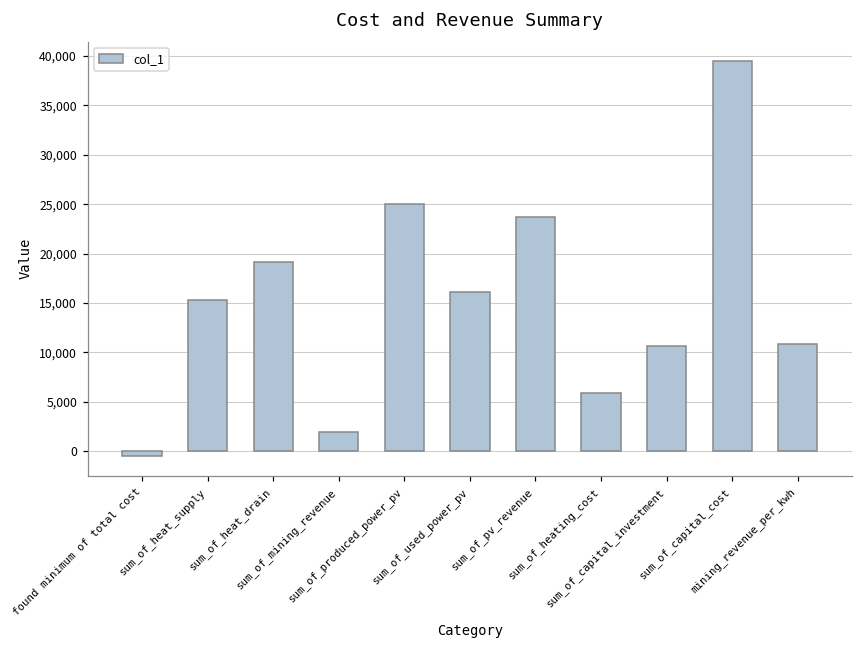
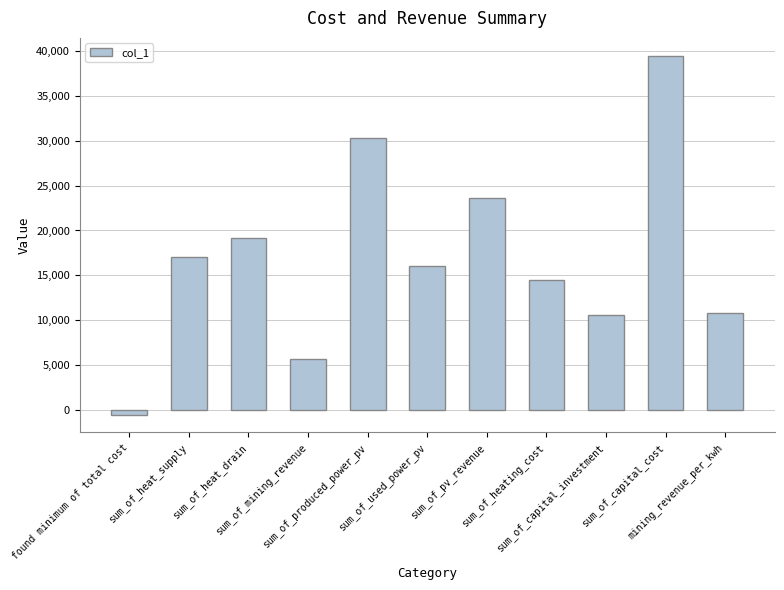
  {
    "found minimum of total cost": "-1,000",
-   "sum_of_heat_supply": "15,000",
+   "sum_of_heat_supply": "17,000",
    "sum_of_heat_drain": "19,000",
-   "sum_of_mining_revenue": "2,000",
-   "sum_of_produced_power_pv": "25,000",
+   "sum_of_mining_revenue": "6,000",
+   "sum_of_produced_power_pv": "30,000",
    "sum_of_used_power_pv": "16,000",
    "sum_of_pv_revenue": "24,000",
-   "sum_of_heating_cost": "6,000",
+   "sum_of_heating_cost": "14,000",
    "sum_of_capital_investment": "11,000",
    "sum_of_capital_cost": "39,000",
    "mining_revenue_per_kwh": "11,000"
  }
